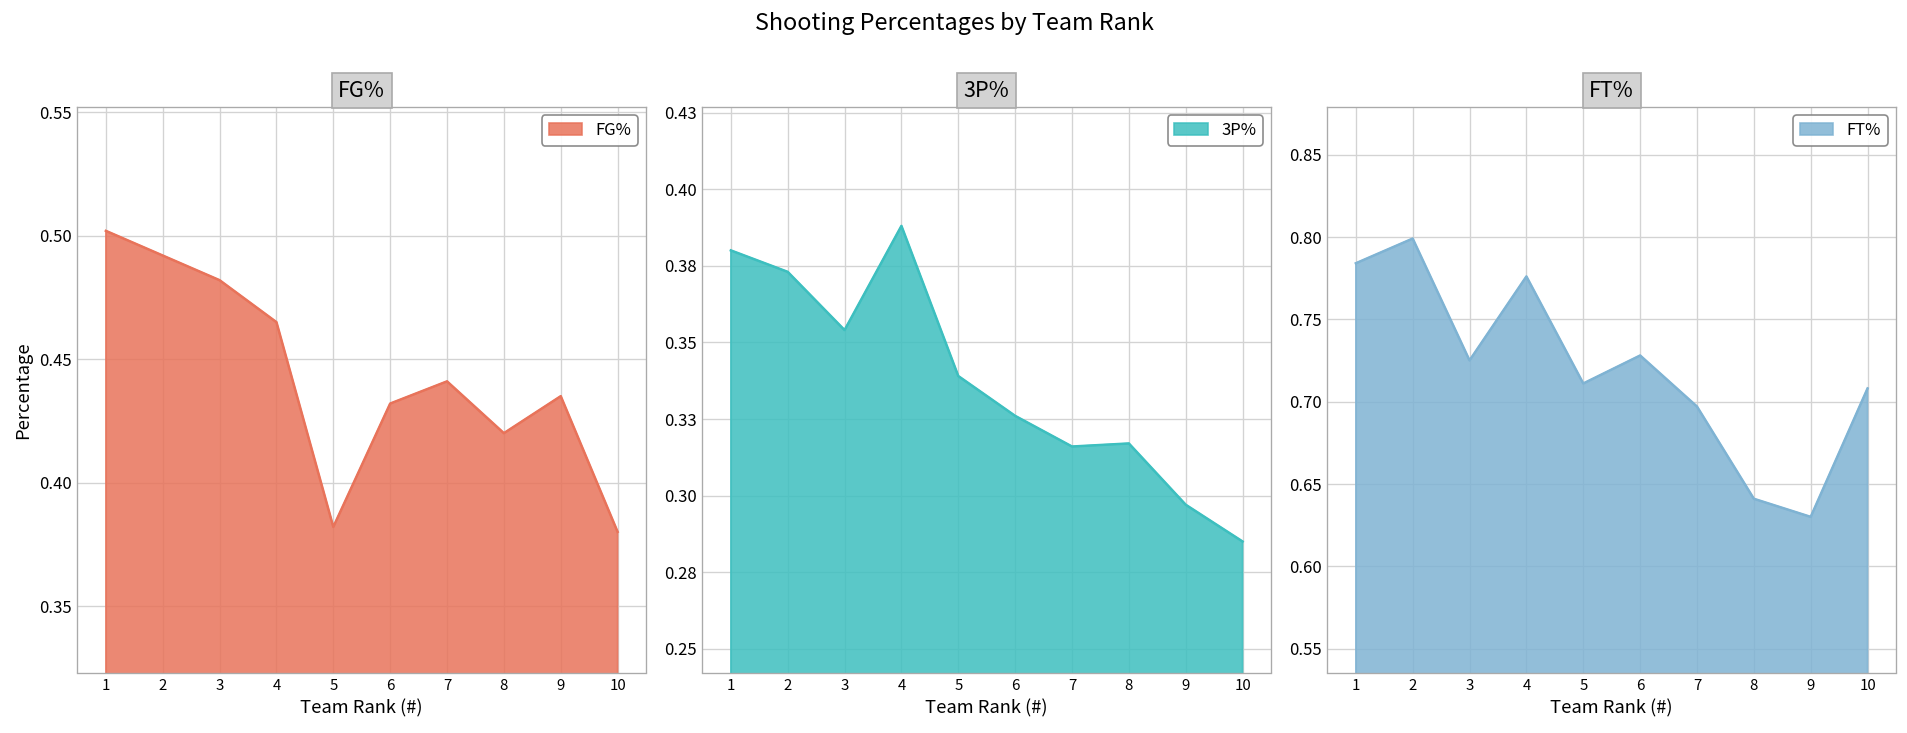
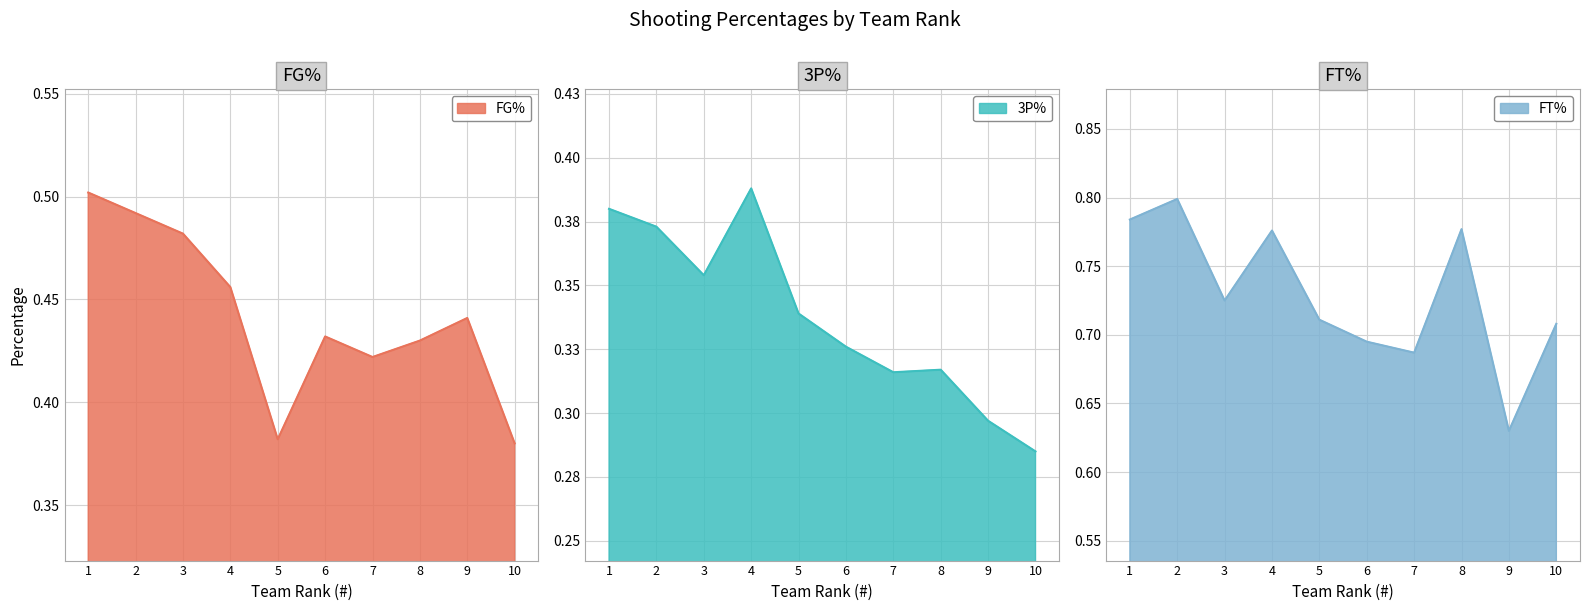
  {
    "FG%": {
      "1": 0.502,
      "2": 0.492,
      "3": 0.482,
-     "4": 0.465,
+     "4": 0.456,
      "5": 0.382,
      "6": 0.432,
-     "7": 0.441,
-     "8": 0.42,
-     "9": 0.435,
+     "7": 0.422,
+     "8": 0.43,
+     "9": 0.441,
      "10": 0.380
    },
    "FT%": {
      "1": 0.784,
      "2": 0.799,
      "3": 0.725,
      "4": 0.776,
      "5": 0.711,
-     "6": 0.728,
-     "7": 0.697,
-     "8": 0.641,
+     "6": 0.695,
+     "7": 0.687,
+     "8": 0.777,
      "9": 0.630,
      "10": 0.708
    }
  }
